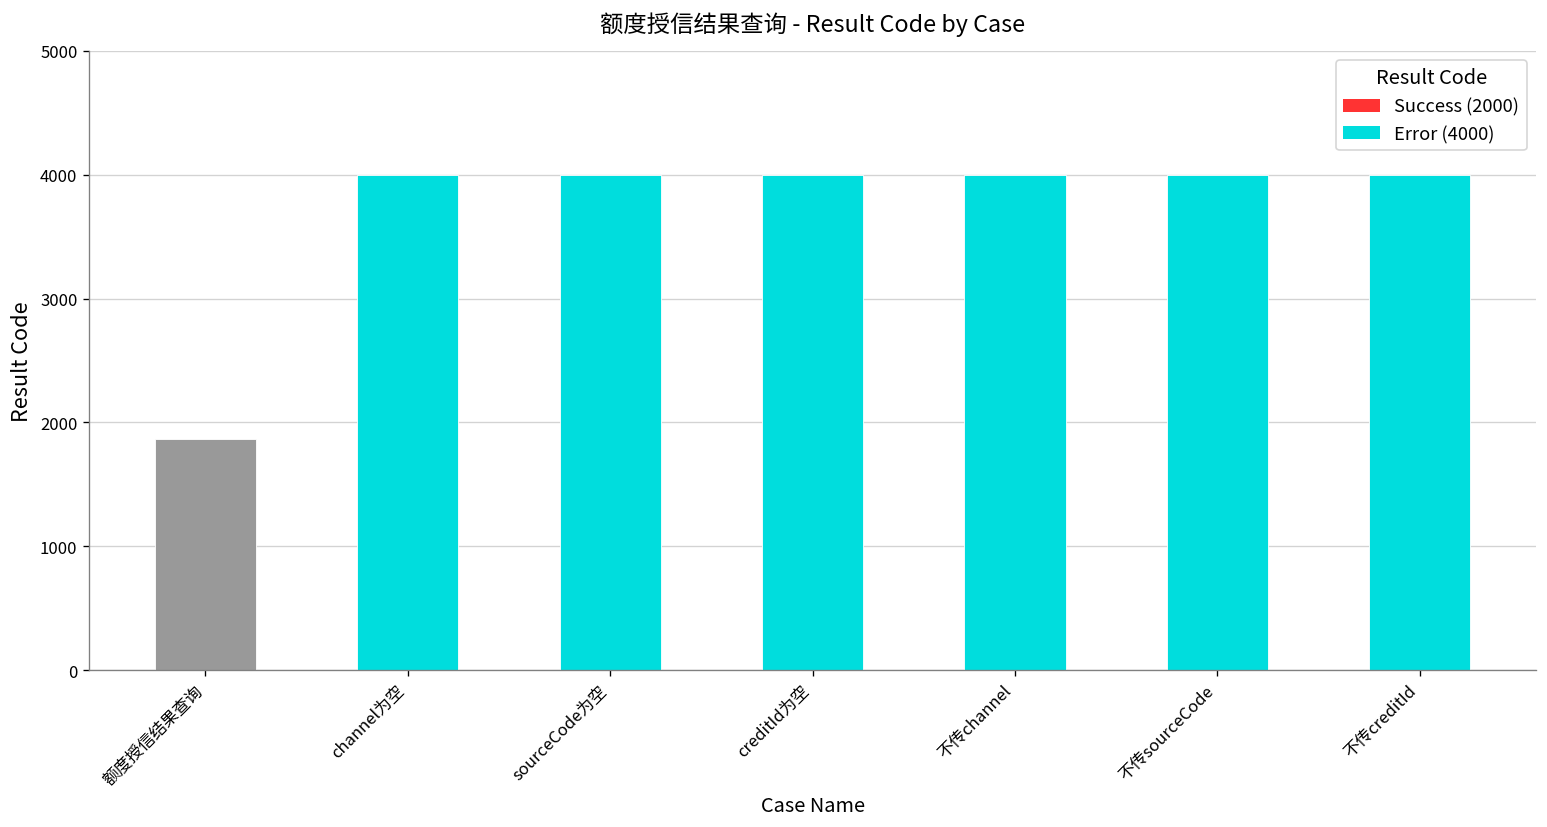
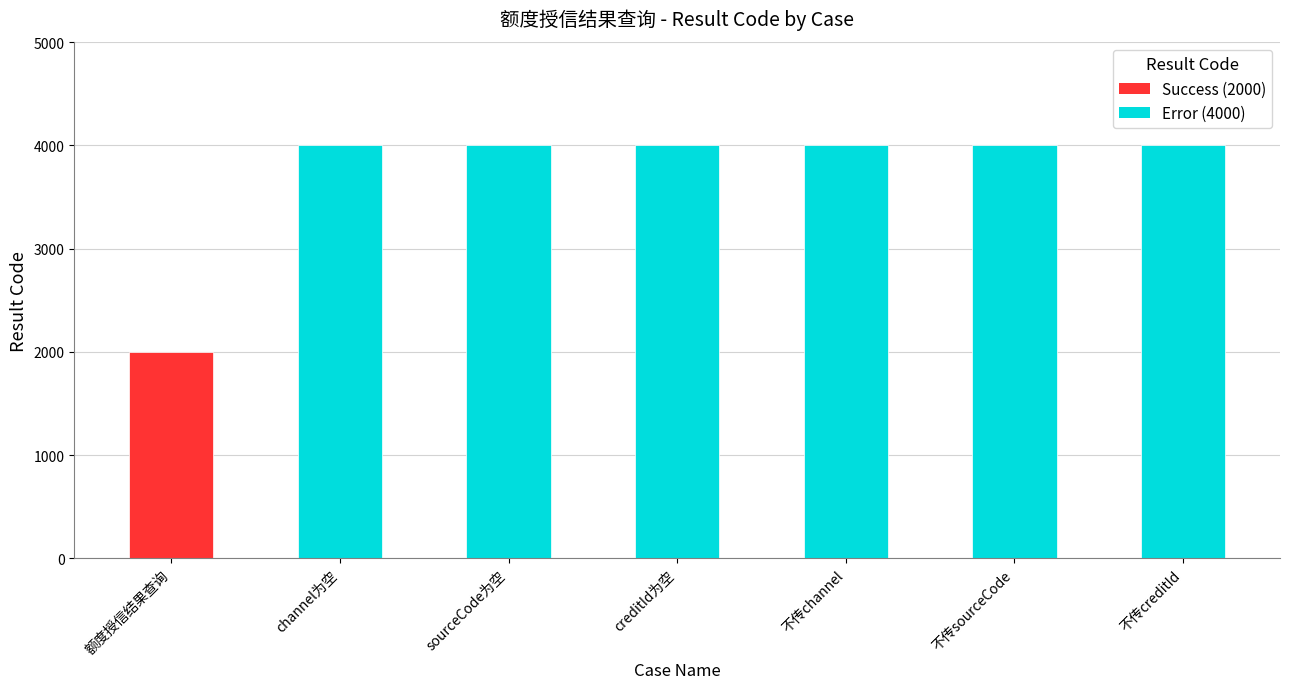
  {
-   "额度授信结果查询": 1870,
+   "额度授信结果查询": 2000,
    "channel为空": 4000,
    "sourceCode为空": 4000,
    "creditId为空": 4000,
    "不传channel": 4000,
    "不传sourceCode": 4000,
    "不传creditId": 4000
  }
